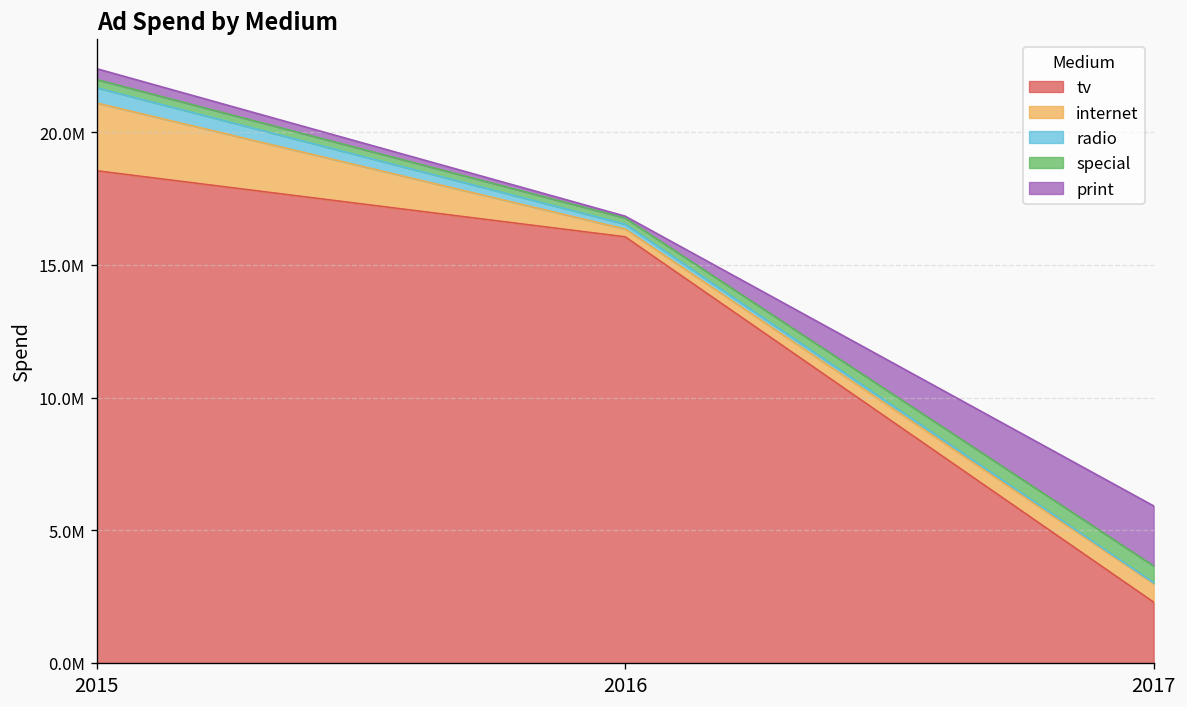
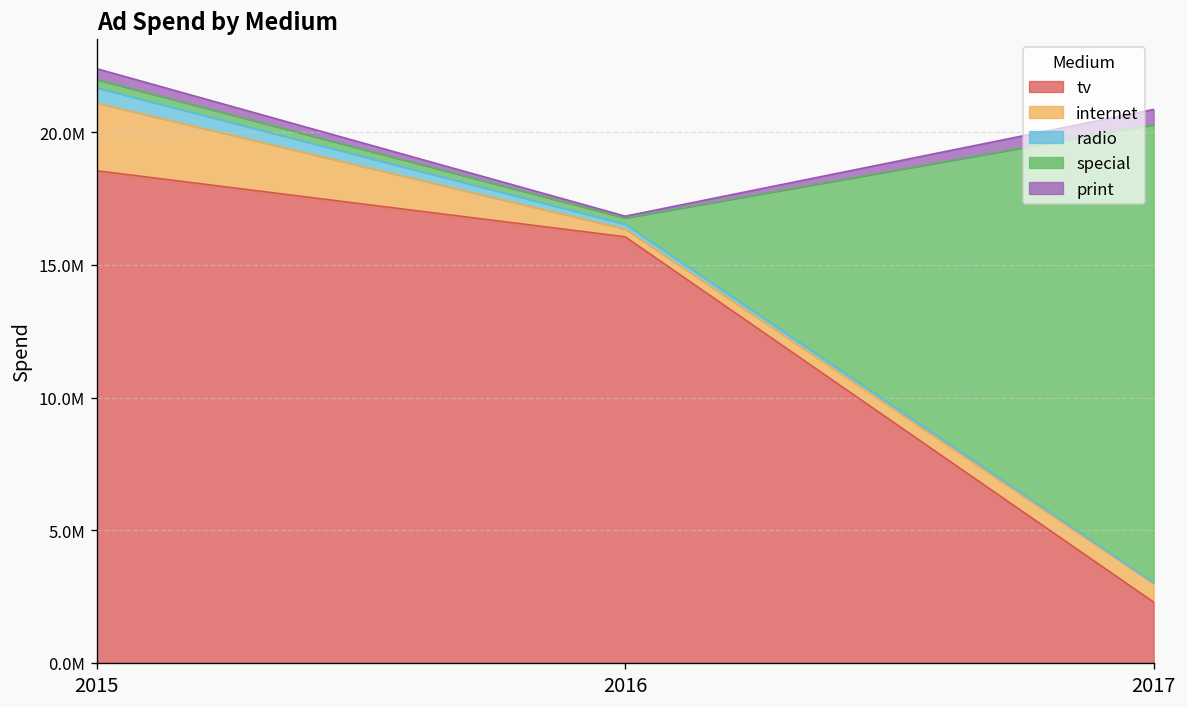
  {
    "tv": {
      "2015": 18500000,
      "2016": 16100000,
      "2017": 2300000
    },
    "internet": {
      "2015": 2600000,
      "2016": 300000
    },
    "radio": {
      "2015": 600000,
      "2016": 200000
    },
    "special": {
      "2015": 300000,
-     "2017": 600000
+     "2017": 17300000
    },
    "print": {
      "2015": 400000,
-     "2017": 2300000
+     "2017": 600000
    }
  }
